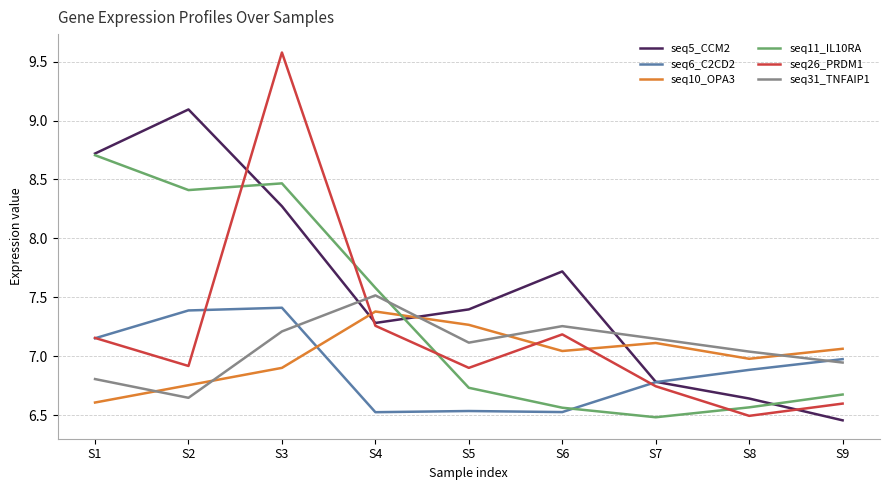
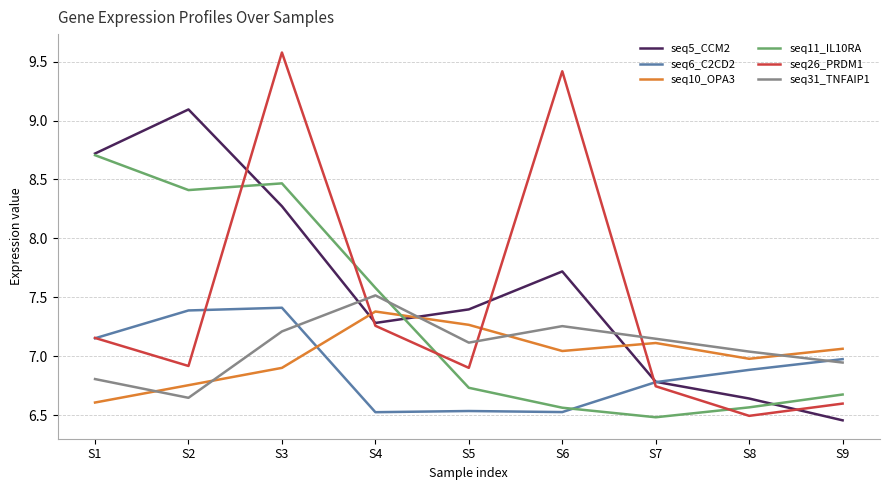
  {
    "seq5_CCM2": {
      "S2": 9.09,
      "S3": 8.27,
      "S4": 7.28,
      "S5": 7.40,
      "S6": 7.72,
      "S8": 6.64,
      "S9": 6.46
    },
    "seq10_OPA3": {
      "S1": 6.61,
      "S2": 6.76,
      "S3": 6.90,
      "S4": 7.38,
      "S5": 7.27,
      "S6": 7.05,
      "S7": 7.11,
      "S8": 6.98,
      "S9": 7.06
    },
    "seq26_PRDM1": {
      "S2": 6.92,
      "S3": 9.58,
      "S4": 7.26,
      "S5": 6.90,
-     "S6": 7.19,
+     "S6": 9.42,
      "S7": 6.75,
      "S8": 6.50,
      "S9": 6.60
    }
  }
